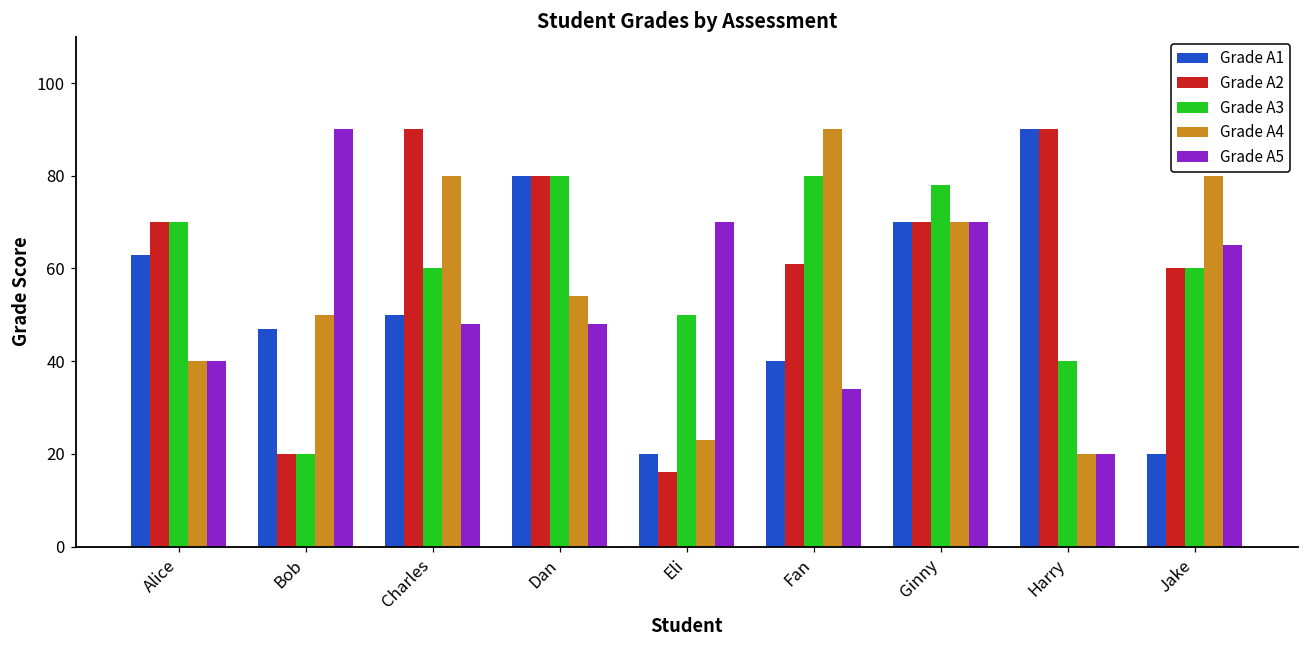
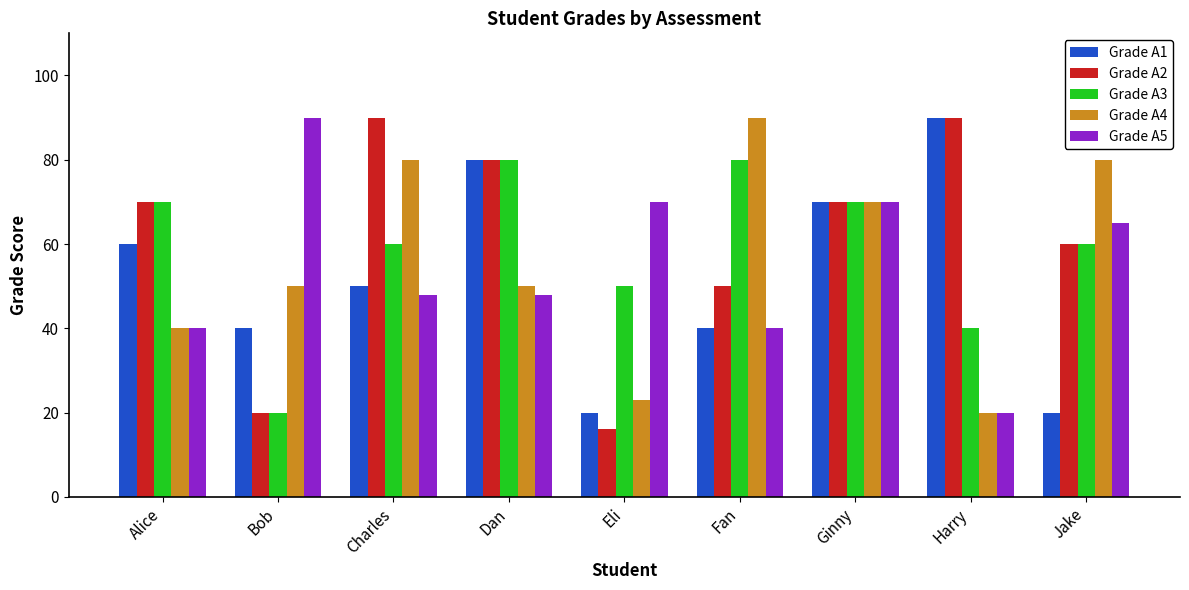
  {
    "Grade A1": {
-     "Alice": 63,
-     "Bob": 47,
+     "Alice": 60,
+     "Bob": 40,
      "Charles": 50,
      "Dan": 80,
      "Eli": 20,
      "Fan": 40,
      "Ginny": 70,
      "Harry": 90,
      "Jake": 20
    },
    "Grade A2": {
      "Alice": 70,
      "Bob": 20,
      "Charles": 90,
      "Dan": 80,
      "Eli": 16,
-     "Fan": 61,
+     "Fan": 50,
      "Ginny": 70,
      "Harry": 90,
      "Jake": 60
    },
    "Grade A3": {
      "Alice": 70,
      "Bob": 20,
      "Charles": 60,
      "Dan": 80,
      "Eli": 50,
      "Fan": 80,
-     "Ginny": 78,
+     "Ginny": 70,
      "Harry": 40,
      "Jake": 60
    },
    "Grade A4": {
      "Alice": 40,
      "Bob": 50,
      "Charles": 80,
-     "Dan": 54,
+     "Dan": 50,
      "Eli": 23,
      "Fan": 90,
      "Ginny": 70,
      "Harry": 20,
      "Jake": 80
    },
    "Grade A5": {
      "Alice": 40,
      "Bob": 90,
      "Charles": 48,
      "Dan": 48,
      "Eli": 70,
-     "Fan": 34,
+     "Fan": 40,
      "Ginny": 70,
      "Harry": 20,
      "Jake": 65
    }
  }
